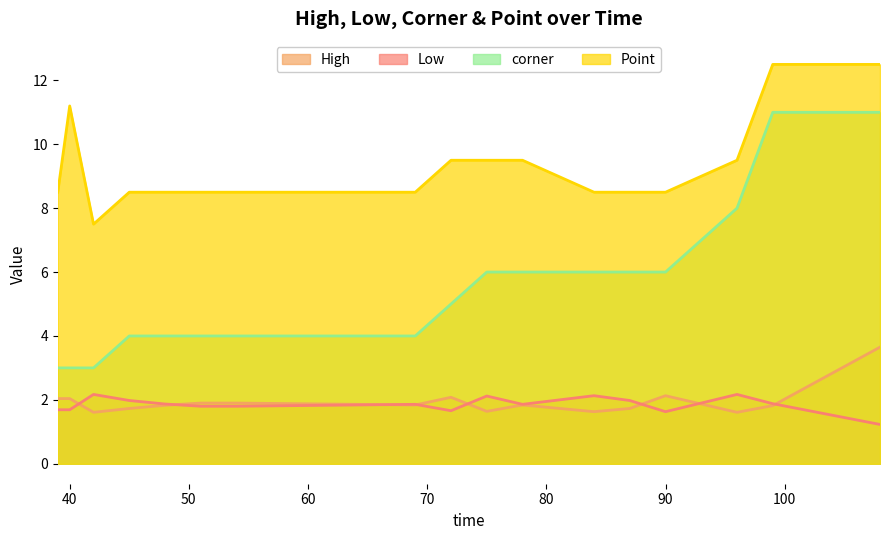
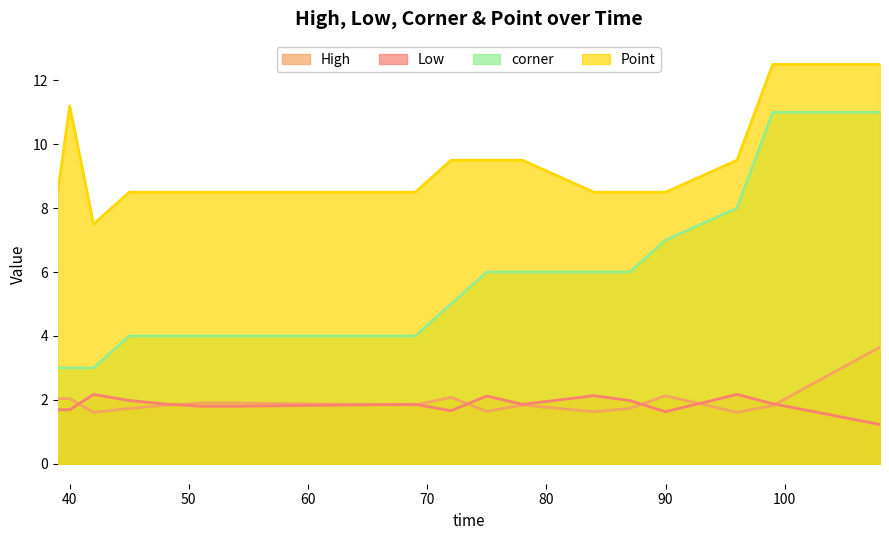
  {
    "corner": {
      "40": 3,
-     "90": 6
+     "90": 7
    },
    "Point": {
      "40": 11.2,
      "90": 8.5
    }
  }
